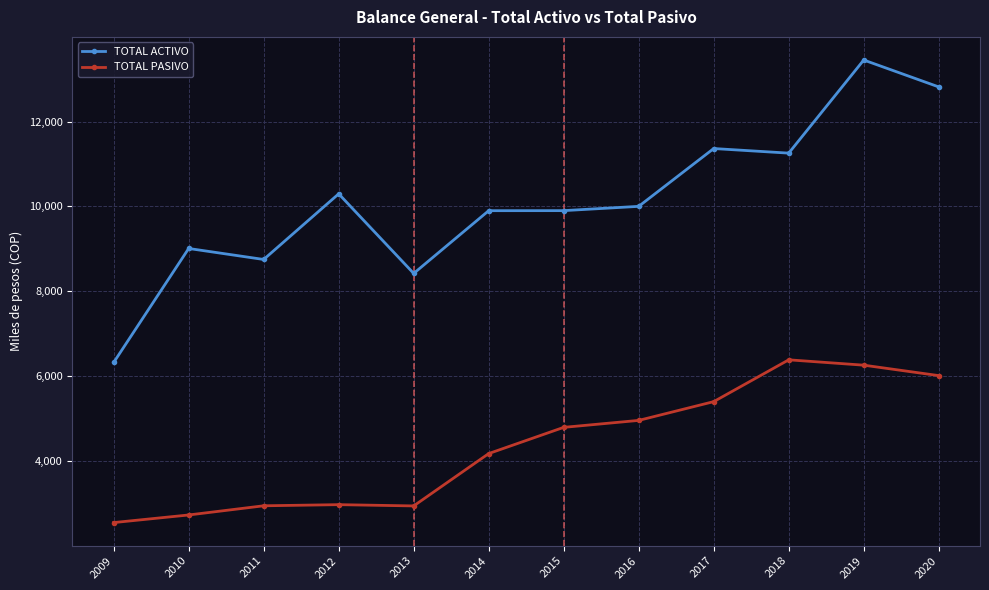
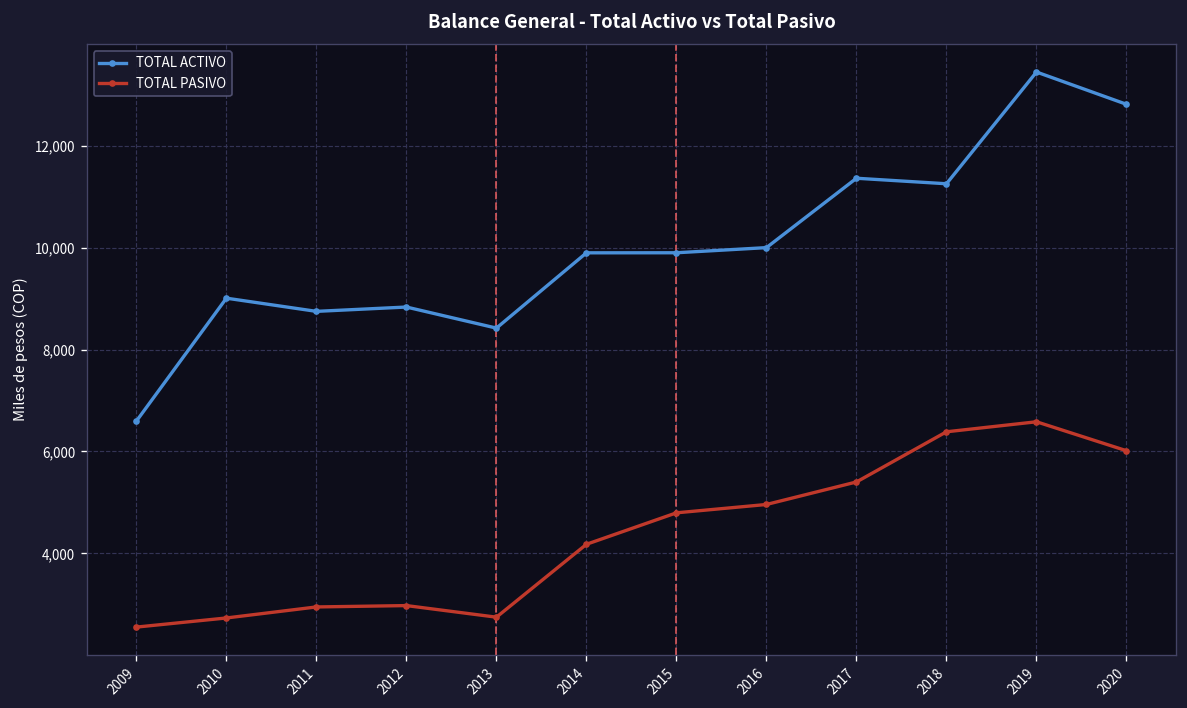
  {
    "TOTAL ACTIVO": {
-     "2009": "6,300",
+     "2009": "6,600",
      "2010": "9,000",
      "2011": "8,800",
-     "2012": "10,300",
+     "2012": "8,800",
      "2013": "8,400",
      "2014": "9,900",
      "2015": "9,900",
      "2016": "10,000",
      "2017": "11,400",
      "2018": "11,300",
      "2019": "13,400",
      "2020": "12,800"
    },
    "TOTAL PASIVO": {
      "2009": "2,600",
      "2010": "2,700",
      "2011": "2,900",
      "2012": "3,000",
-     "2013": "2,900",
+     "2013": "2,700",
      "2014": "4,200",
      "2015": "4,800",
      "2016": "5,000",
      "2017": "5,400",
      "2018": "6,400",
-     "2019": "6,300",
+     "2019": "6,600",
      "2020": "6,000"
    }
  }
